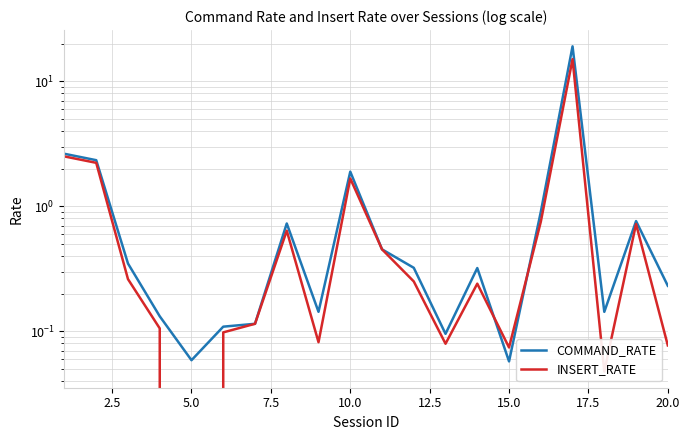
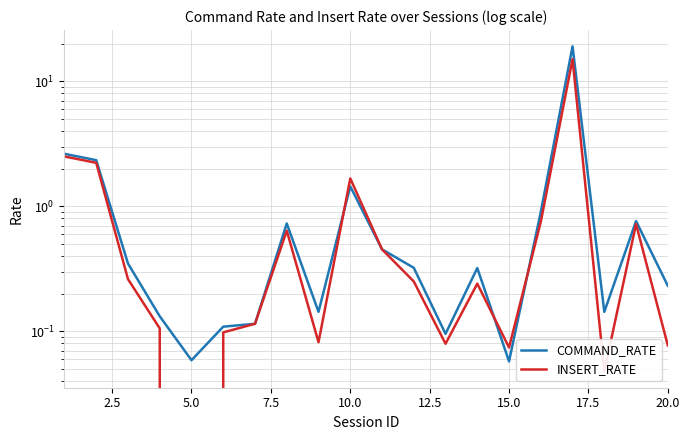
  {
    "COMMAND_RATE": {
      "5.0": 0.06,
-     "10.0": 1.9,
+     "10.0": 1.4,
      "15.0": 0.06,
      "20.0": 0.23
    },
    "INSERT_RATE": {
      "10.0": 1.7,
      "15.0": 0.07,
      "20.0": 0.08
    }
  }
